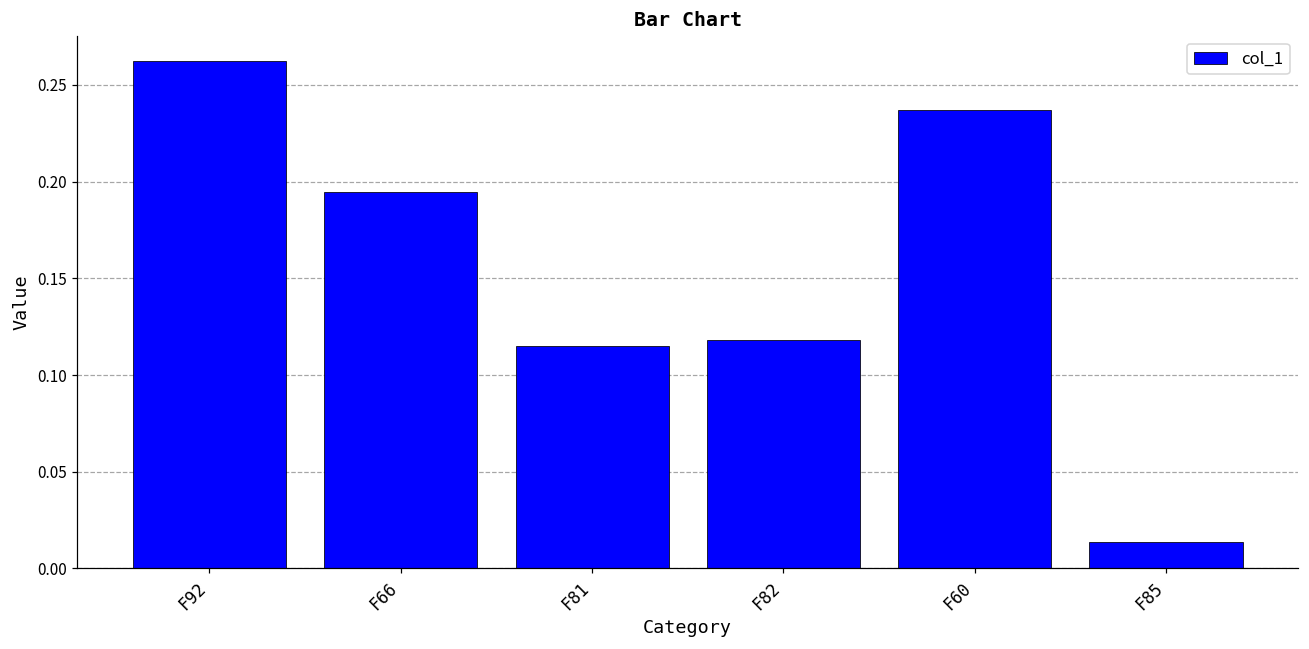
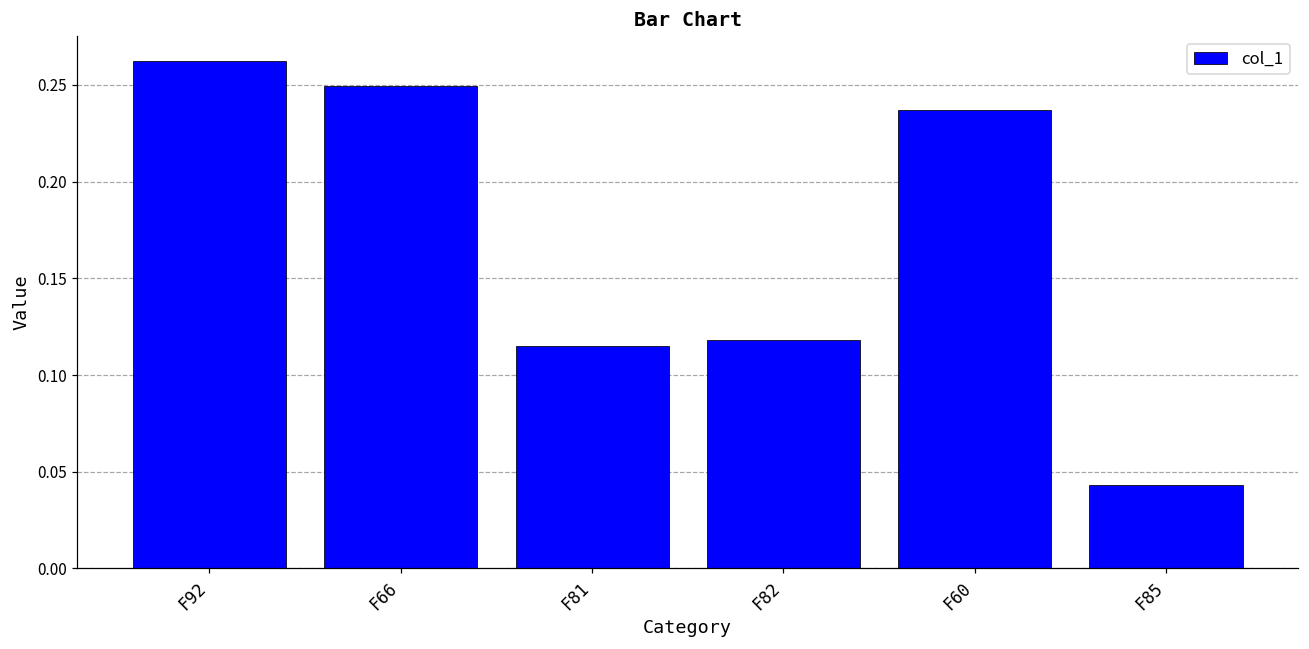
  {
    "F92": 0.262,
-   "F66": 0.194,
+   "F66": 0.249,
    "F81": 0.115,
    "F82": 0.118,
    "F60": 0.237,
-   "F85": 0.013
+   "F85": 0.043
  }
